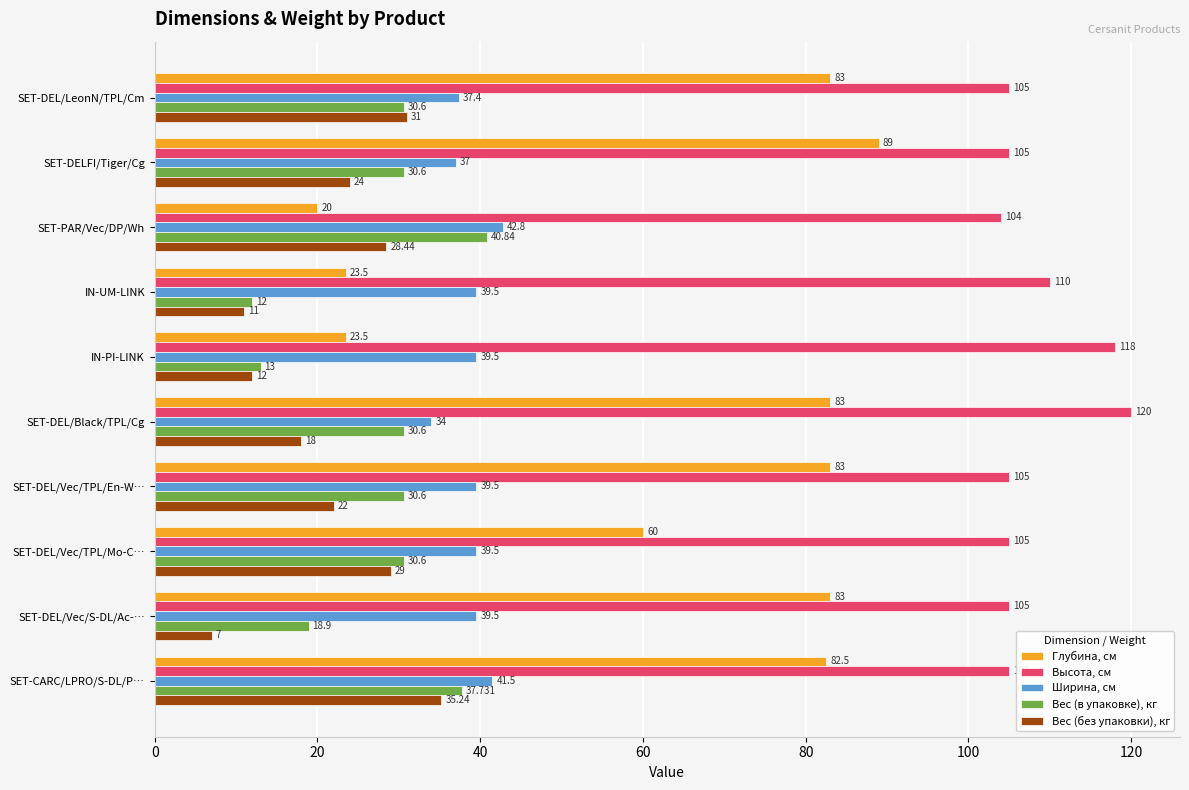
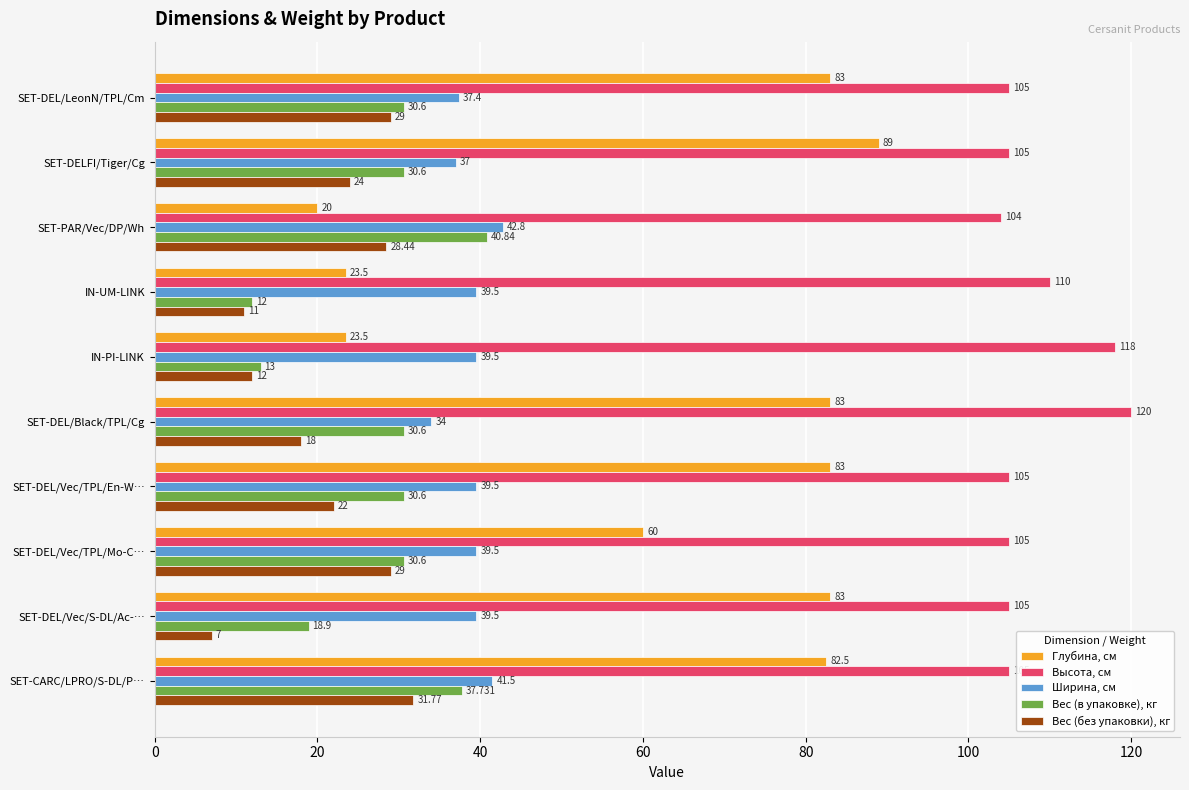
  {
    "Глубина, см": {
      "SET-DEL/LeonN/TPL/Cm": 83,
      "SET-DELFI/Tiger/Cg": 89,
      "SET-PAR/Vec/DP/Wh": 20,
      "IN-UM-LINK": 23.5,
      "IN-PI-LINK": 23.5,
      "SET-DEL/Black/TPL/Cg": 83,
      "SET-DEL/Vec/TPL/En-W…": 83,
      "SET-DEL/Vec/TPL/Mo-C…": 60,
      "SET-DEL/Vec/S-DL/Ac-…": 83,
      "SET-CARC/LPRO/S-DL/P…": 82.5
    },
    "Высота, см": {
      "SET-DEL/LeonN/TPL/Cm": 105,
      "SET-DELFI/Tiger/Cg": 105,
      "SET-PAR/Vec/DP/Wh": 104,
      "IN-UM-LINK": 110,
      "IN-PI-LINK": 118,
      "SET-DEL/Black/TPL/Cg": 120,
      "SET-DEL/Vec/TPL/En-W…": 105,
      "SET-DEL/Vec/TPL/Mo-C…": 105,
      "SET-DEL/Vec/S-DL/Ac-…": 105
    },
    "Ширина, см": {
      "SET-DEL/LeonN/TPL/Cm": 37.4,
      "SET-DELFI/Tiger/Cg": 37,
      "SET-PAR/Vec/DP/Wh": 42.8,
      "IN-UM-LINK": 39.5,
      "IN-PI-LINK": 39.5,
      "SET-DEL/Black/TPL/Cg": 34,
      "SET-DEL/Vec/TPL/En-W…": 39.5,
      "SET-DEL/Vec/TPL/Mo-C…": 39.5,
      "SET-DEL/Vec/S-DL/Ac-…": 39.5,
      "SET-CARC/LPRO/S-DL/P…": 41.5
    },
    "Вес (в упаковке), кг": {
      "SET-DEL/LeonN/TPL/Cm": 30.6,
      "SET-DELFI/Tiger/Cg": 30.6,
      "SET-PAR/Vec/DP/Wh": 40.84,
      "IN-UM-LINK": 12,
      "IN-PI-LINK": 13,
      "SET-DEL/Black/TPL/Cg": 30.6,
      "SET-DEL/Vec/TPL/En-W…": 30.6,
      "SET-DEL/Vec/TPL/Mo-C…": 30.6,
      "SET-DEL/Vec/S-DL/Ac-…": 18.9,
      "SET-CARC/LPRO/S-DL/P…": 37.731
    },
    "Вес (без упаковки), кг": {
-     "SET-DEL/LeonN/TPL/Cm": 31,
+     "SET-DEL/LeonN/TPL/Cm": 29,
      "SET-DELFI/Tiger/Cg": 24,
      "SET-PAR/Vec/DP/Wh": 28.44,
      "IN-UM-LINK": 11,
      "IN-PI-LINK": 12,
      "SET-DEL/Black/TPL/Cg": 18,
      "SET-DEL/Vec/TPL/En-W…": 22,
      "SET-DEL/Vec/TPL/Mo-C…": 29,
      "SET-DEL/Vec/S-DL/Ac-…": 7,
-     "SET-CARC/LPRO/S-DL/P…": 35.24
+     "SET-CARC/LPRO/S-DL/P…": 31.77
    }
  }
